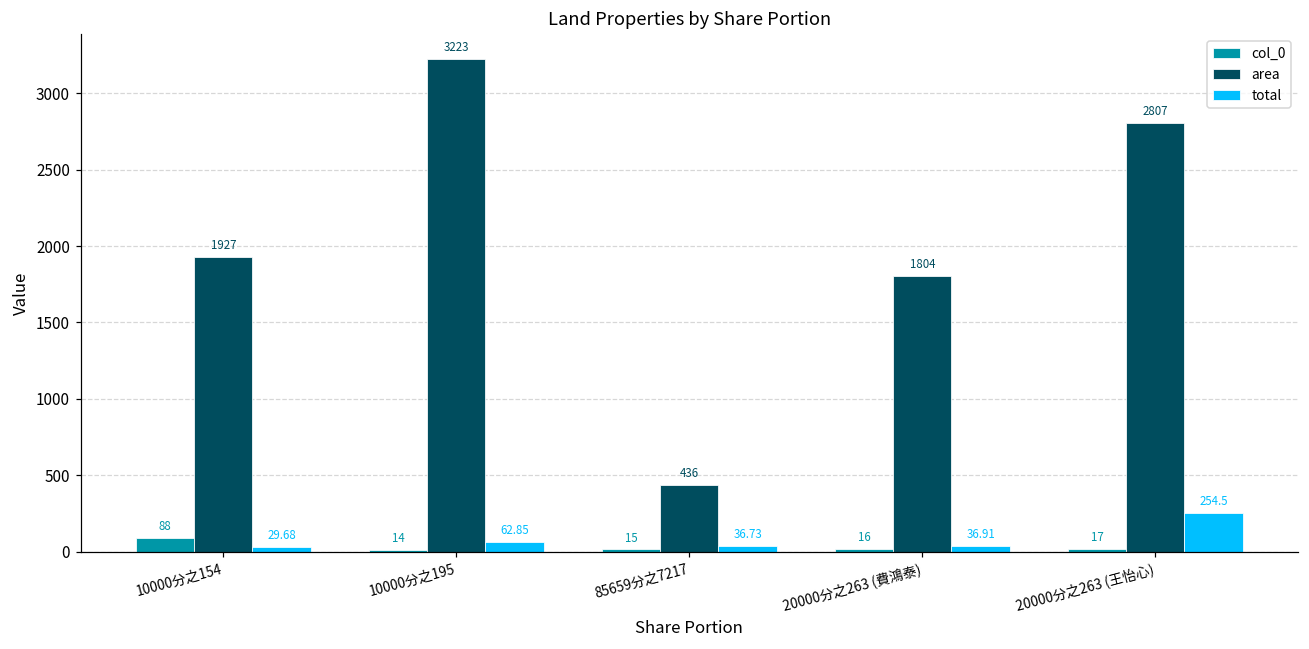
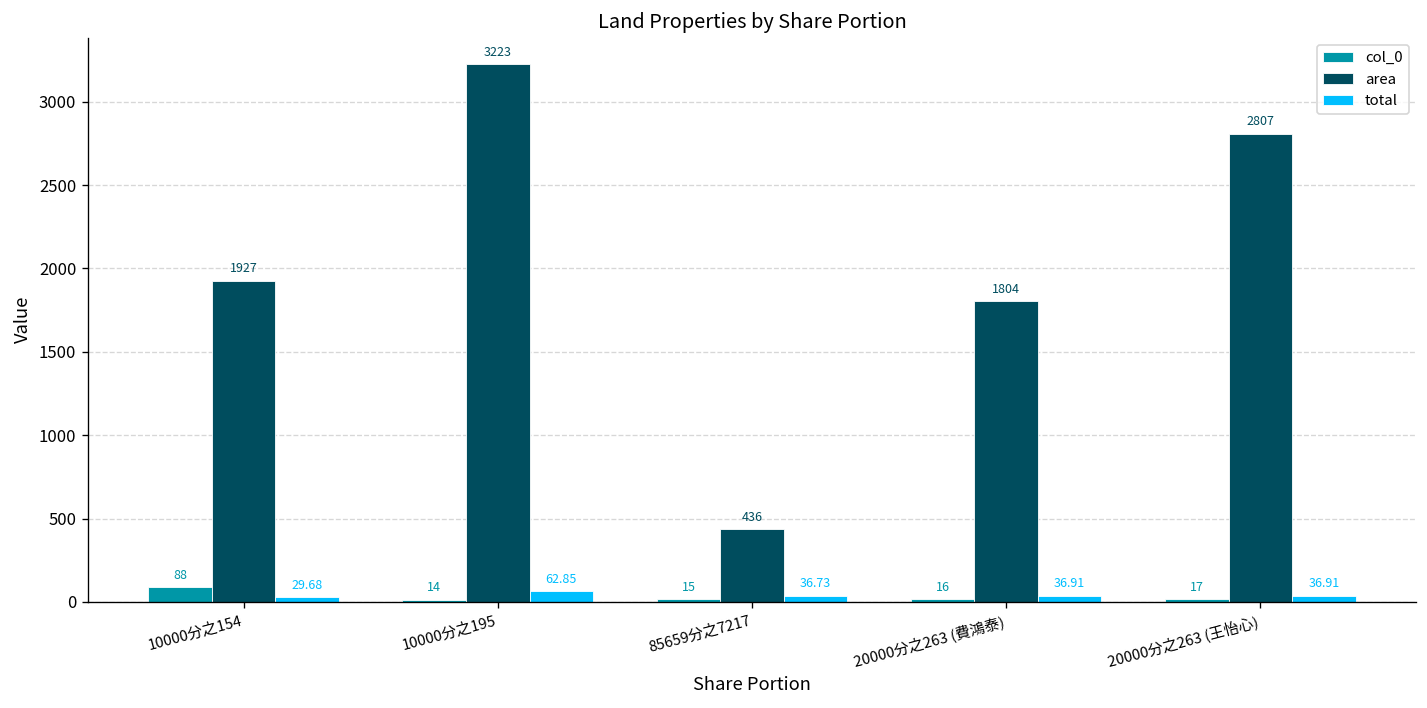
  {
    "col_0": {
      "10000分之154": 88,
      "10000分之195": 14,
      "85659分之7217": 15,
      "20000分之263 (費鴻泰)": 16,
      "20000分之263 (王怡心)": 17
    },
    "area": {
      "10000分之154": 1927,
      "10000分之195": 3223,
      "85659分之7217": 436,
      "20000分之263 (費鴻泰)": 1804,
      "20000分之263 (王怡心)": 2807
    },
    "total": {
      "10000分之154": 29.68,
      "10000分之195": 62.85,
      "85659分之7217": 36.73,
      "20000分之263 (費鴻泰)": 36.91,
-     "20000分之263 (王怡心)": 254.5
+     "20000分之263 (王怡心)": 36.91
    }
  }
